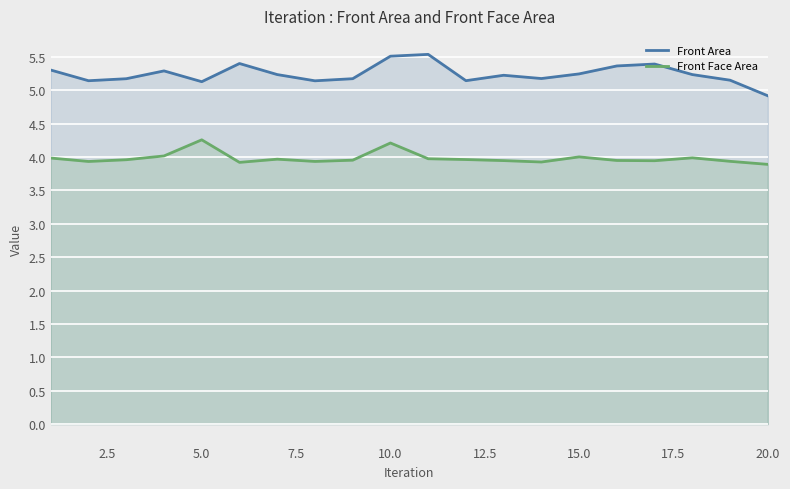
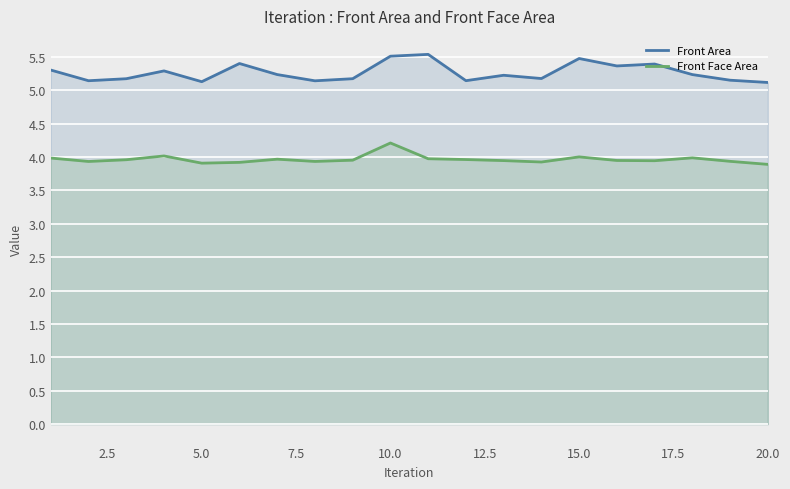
  {
    "Front Area": {
      "5.0": 5.1,
      "10.0": 5.5,
-     "15.0": 5.2,
-     "20.0": 4.9
+     "15.0": 5.5,
+     "20.0": 5.1
    },
    "Front Face Area": {
-     "5.0": 4.3,
+     "5.0": 3.9,
      "10.0": 4.2,
      "15.0": 4.0,
      "20.0": 3.9
    }
  }
